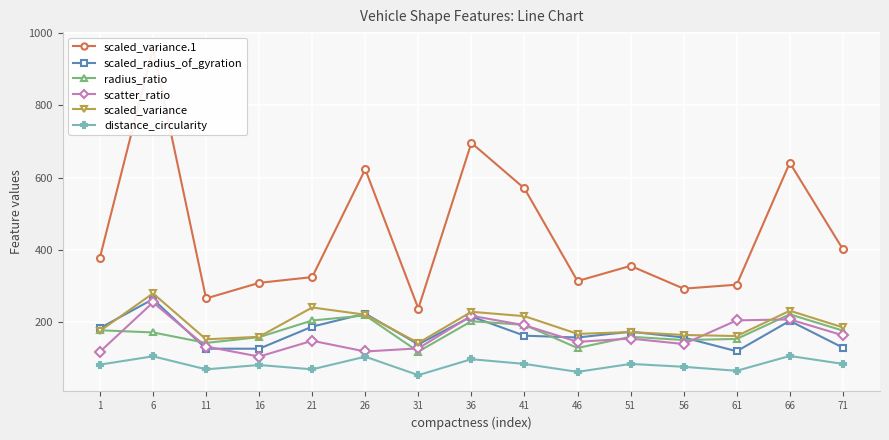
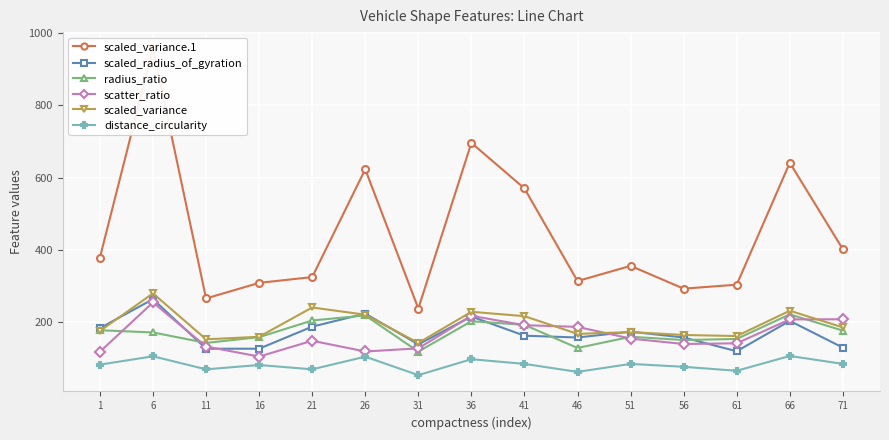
  {
    "radius_ratio": {
      "6": 170,
      "11": 140,
      "21": 210,
      "31": 120,
      "36": 200,
      "46": 130,
      "61": 150,
      "66": 220,
      "71": 180
    },
    "scatter_ratio": {
      "1": 120,
      "6": 260,
      "16": 110,
      "21": 150,
      "26": 120,
      "31": 130,
-     "46": 150,
+     "46": 190,
      "56": 140,
-     "61": 210,
-     "71": 160
+     "61": 140,
+     "71": 210
    }
  }
